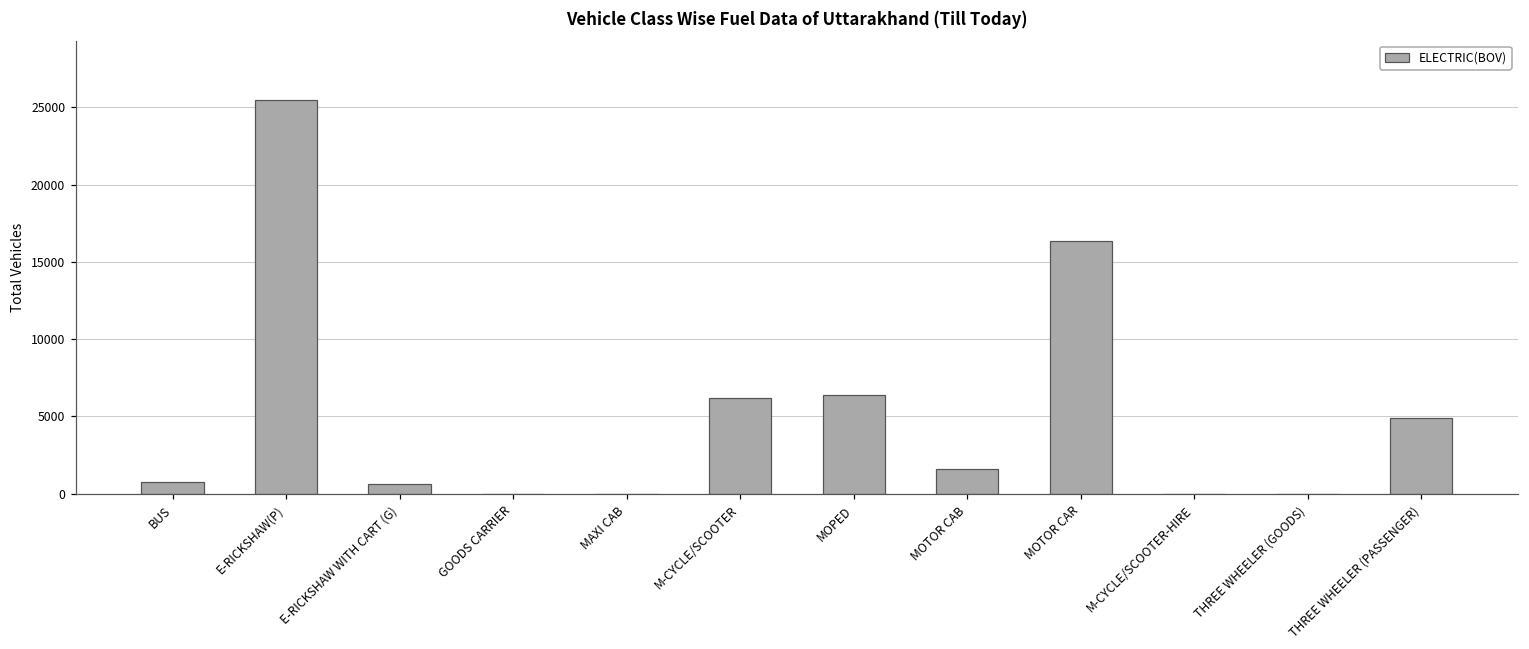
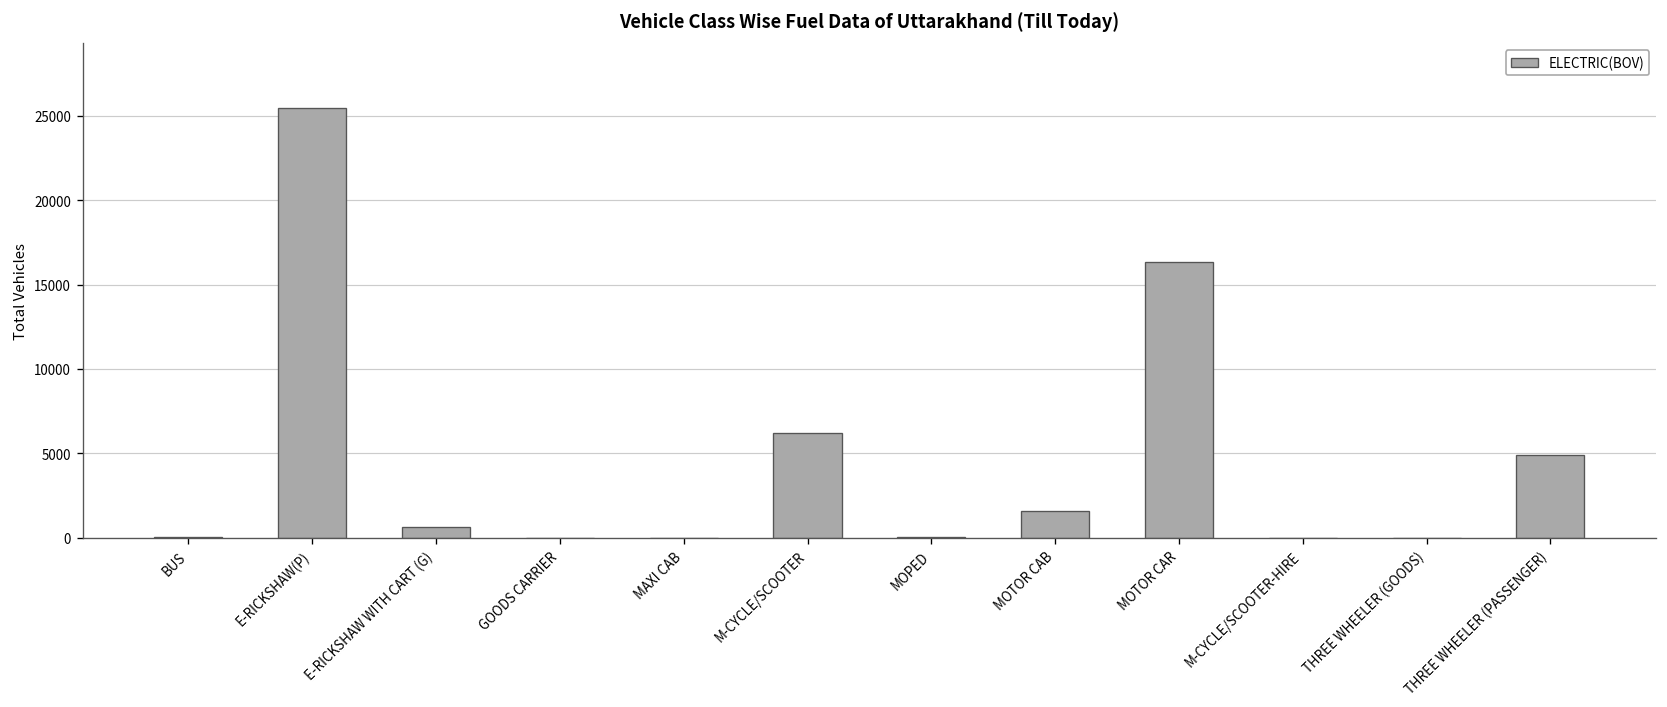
  {
-   "BUS": 800,
+   "BUS": 0,
    "E-RICKSHAW(P)": 25500,
    "E-RICKSHAW WITH CART (G)": 600,
    "M-CYCLE/SCOOTER": 6200,
-   "MOPED": 6400,
+   "MOPED": 0,
    "MOTOR CAB": 1600,
    "MOTOR CAR": 16300,
    "THREE WHEELER (PASSENGER)": 4900
  }
